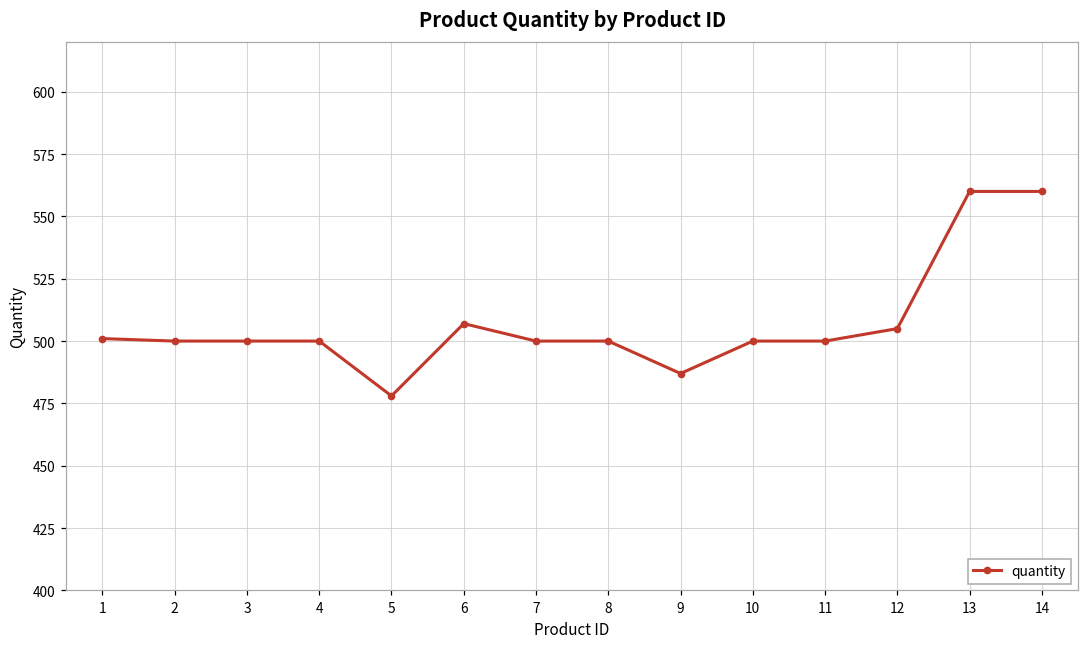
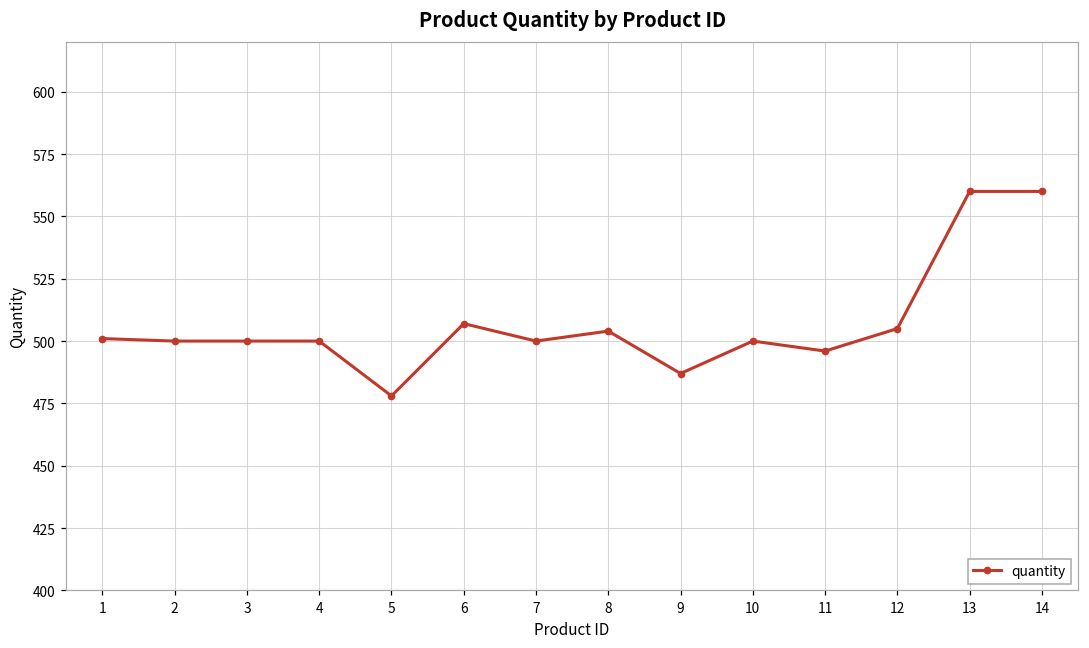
  {
    "1": 501,
    "2": 500,
    "3": 500,
    "4": 500,
    "5": 478,
    "6": 507,
    "7": 500,
-   "8": 500,
+   "8": 504,
    "9": 487,
    "10": 500,
-   "11": 500,
+   "11": 496,
    "12": 505,
    "13": 560,
    "14": 560
  }
